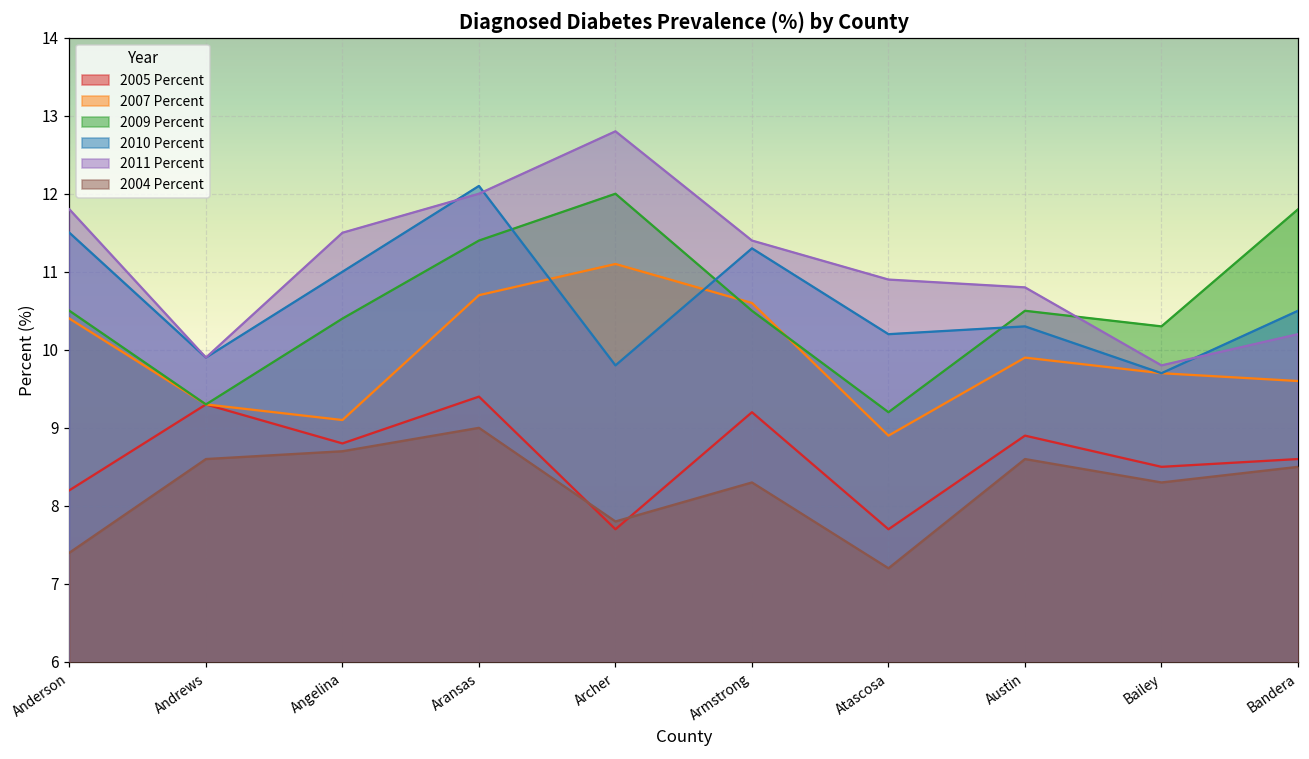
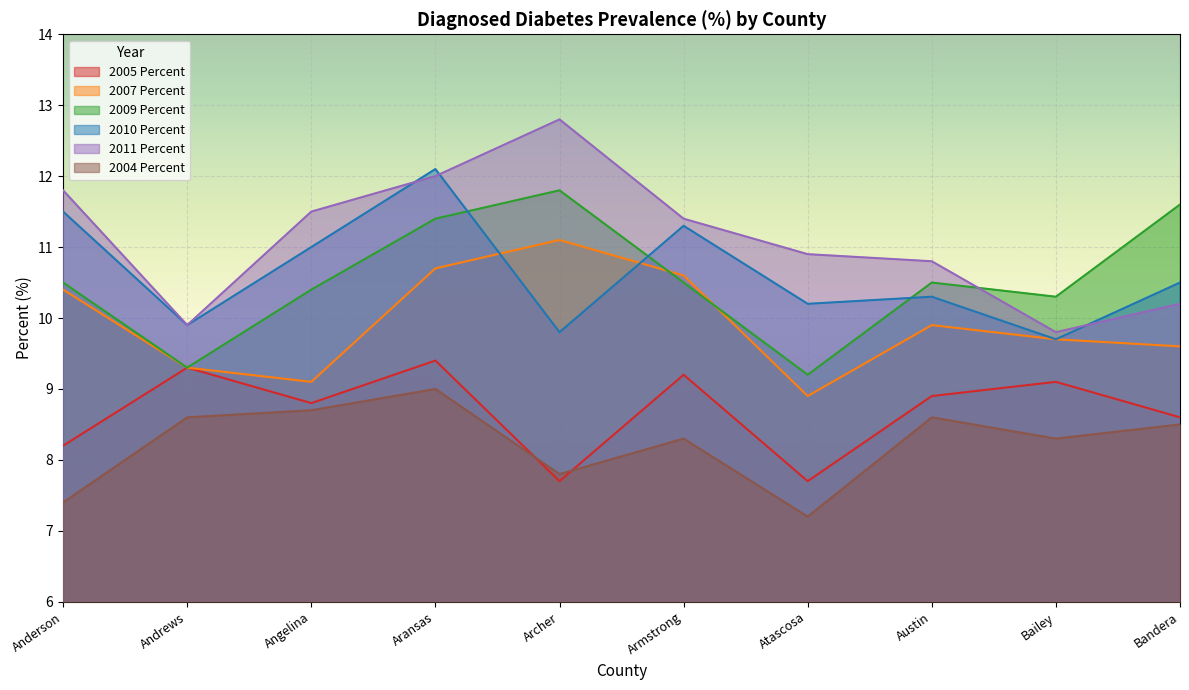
  {
    "2005 Percent": {
      "Anderson": 8.2,
      "Angelina": 8.8,
      "Aransas": 9.4,
      "Archer": 7.7,
      "Armstrong": 9.2,
      "Atascosa": 7.7,
      "Austin": 8.9,
-     "Bailey": 8.5,
+     "Bailey": 9.1,
      "Bandera": 8.6
    },
    "2007 Percent": {
      "Anderson": 10.4,
      "Angelina": 9.1,
      "Aransas": 10.7,
      "Archer": 11.1,
      "Armstrong": 10.6,
      "Atascosa": 8.9,
      "Austin": 9.9,
      "Bandera": 9.6
    },
    "2009 Percent": {
      "Anderson": 10.5,
      "Angelina": 10.4,
      "Aransas": 11.4,
-     "Archer": 12.0,
+     "Archer": 11.8,
      "Armstrong": 10.5,
      "Atascosa": 9.2,
      "Austin": 10.5,
      "Bailey": 10.3,
-     "Bandera": 11.8
+     "Bandera": 11.6
    },
    "2010 Percent": {
      "Anderson": 11.5,
      "Angelina": 11.0,
      "Aransas": 12.1,
      "Archer": 9.8,
      "Armstrong": 11.3,
      "Atascosa": 10.2,
      "Austin": 10.3,
      "Bandera": 10.5
    },
    "2011 Percent": {
      "Anderson": 11.8,
      "Angelina": 11.5,
      "Aransas": 12.0,
      "Archer": 12.8,
      "Armstrong": 11.4,
      "Atascosa": 10.9,
      "Austin": 10.8,
      "Bailey": 9.8,
      "Bandera": 10.2
    },
    "2004 Percent": {
      "Anderson": 7.4,
      "Andrews": 8.6,
      "Angelina": 8.7,
      "Aransas": 9.0,
      "Archer": 7.8,
      "Armstrong": 8.3,
      "Atascosa": 7.2,
      "Austin": 8.6,
      "Bailey": 8.3,
      "Bandera": 8.5
    }
  }
